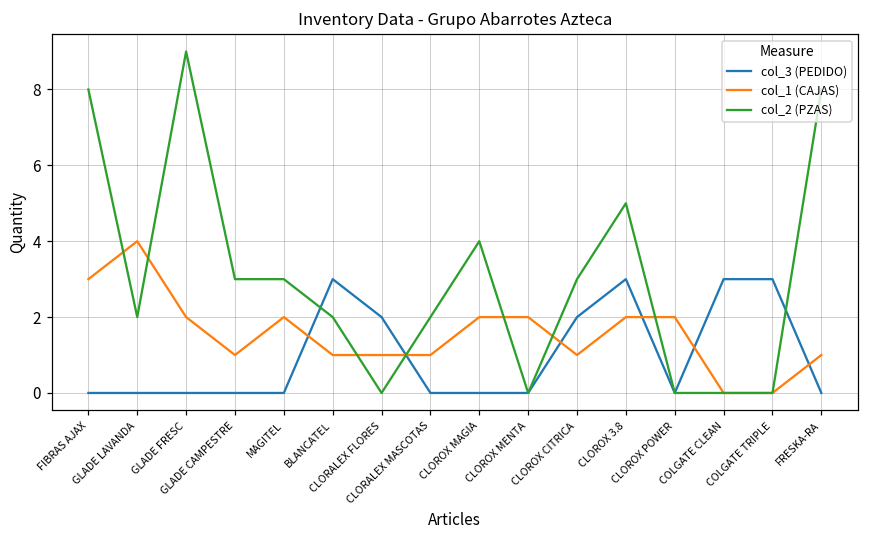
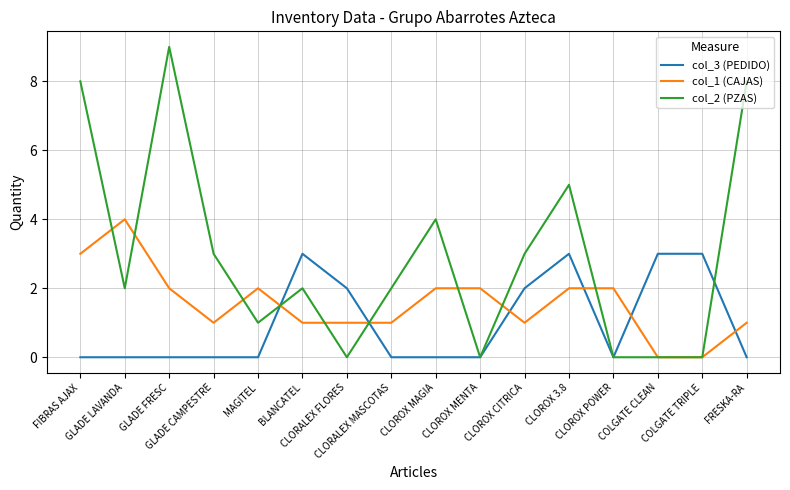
  {
    "col_3 (PEDIDO)": {
      "FIBRAS AJAX": 0,
      "GLADE LAVANDA": 0,
      "GLADE FRESC": 0,
      "GLADE CAMPESTRE": 0,
      "MAGITEL": 0,
      "BLANCATEL": 3,
      "CLORALEX FLORES": 2,
      "CLORALEX MASCOTAS": 0,
      "CLOROX MAGIA": 0,
      "CLOROX CITRICA": 2,
      "CLOROX 3.8": 3,
      "COLGATE CLEAN": 3,
      "COLGATE TRIPLE": 3,
      "FRESKA-RA": 0
    },
    "col_1 (CAJAS)": {
      "FIBRAS AJAX": 3,
      "GLADE LAVANDA": 4,
      "GLADE FRESC": 2,
      "GLADE CAMPESTRE": 1,
      "MAGITEL": 2,
      "BLANCATEL": 1,
      "CLORALEX FLORES": 1,
      "CLORALEX MASCOTAS": 1,
      "CLOROX MAGIA": 2,
      "CLOROX MENTA": 2,
      "CLOROX CITRICA": 1,
      "CLOROX 3.8": 2,
      "CLOROX POWER": 2,
      "FRESKA-RA": 1
    },
    "col_2 (PZAS)": {
      "FIBRAS AJAX": 8,
      "GLADE LAVANDA": 2,
      "GLADE FRESC": 9,
      "GLADE CAMPESTRE": 3,
-     "MAGITEL": 3,
+     "MAGITEL": 1,
      "BLANCATEL": 2,
      "CLORALEX FLORES": 0,
      "CLORALEX MASCOTAS": 2,
      "CLOROX MAGIA": 4,
      "CLOROX CITRICA": 3,
      "CLOROX 3.8": 5
    }
  }
